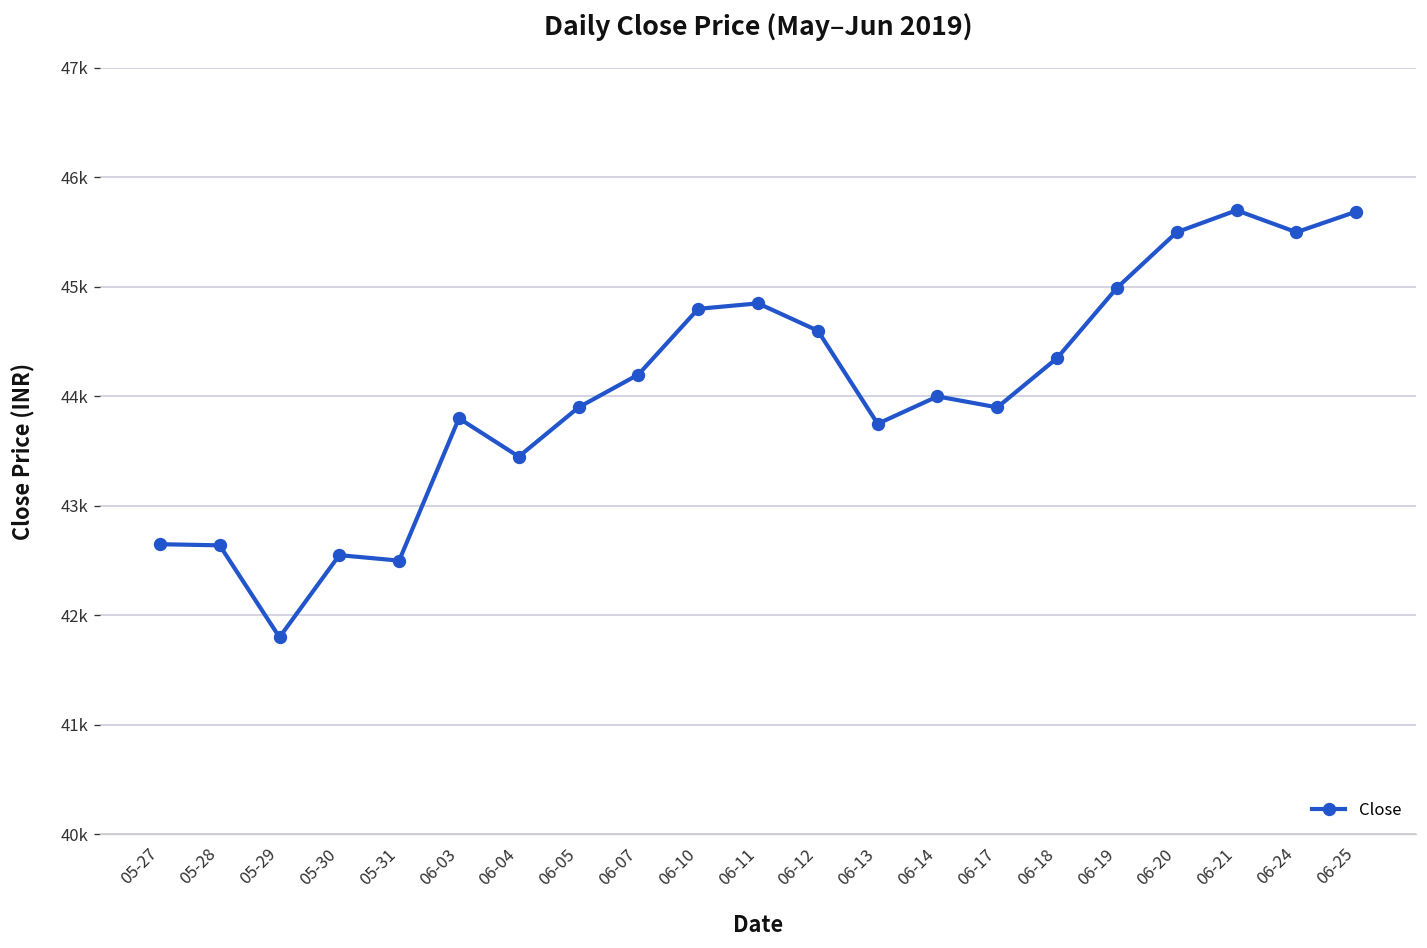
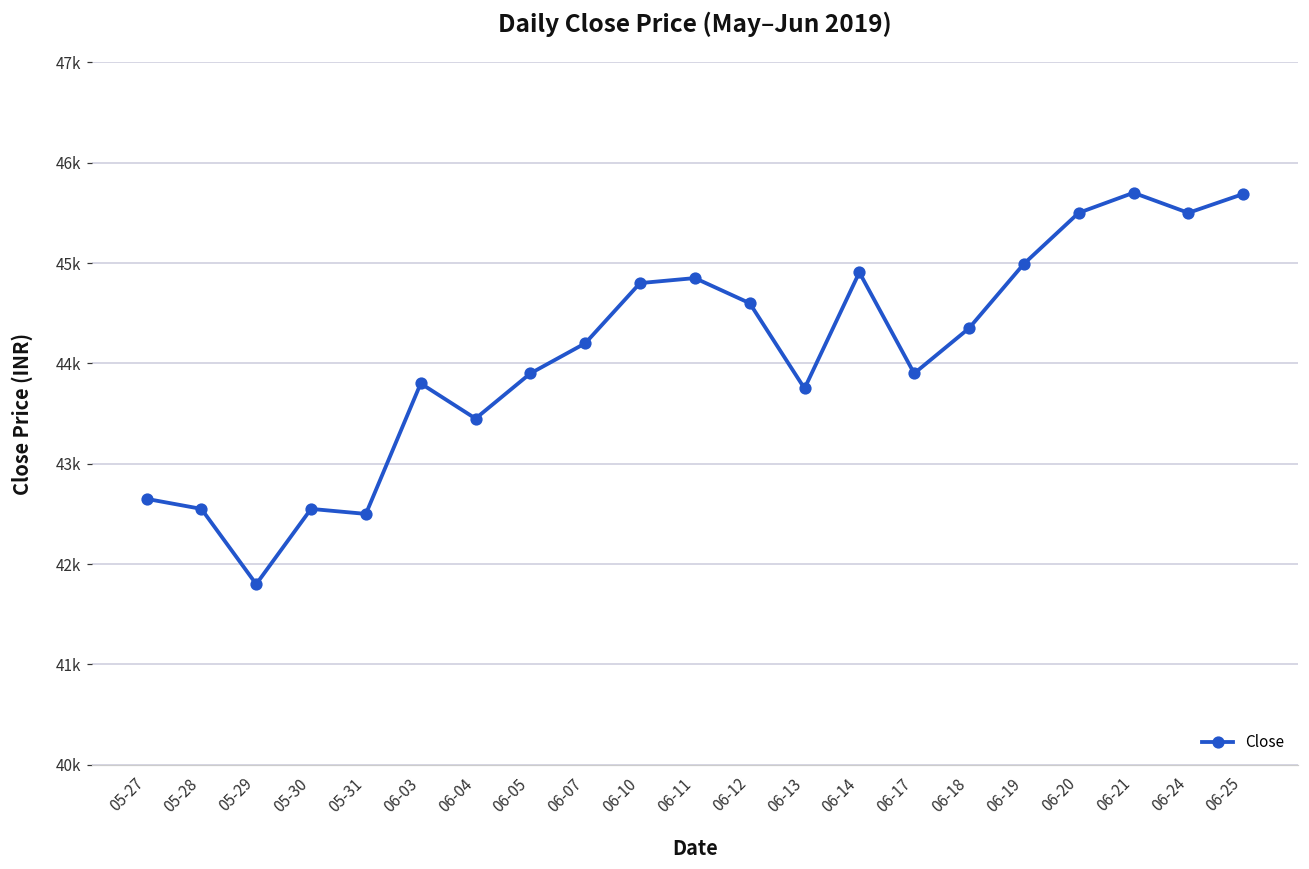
  {
    "05-27": 42700,
-   "05-28": 42640,
+   "05-28": 42550,
    "05-29": 41800,
    "05-30": 42600,
    "05-31": 42500,
    "06-03": 43800,
    "06-04": 43500,
    "06-05": 43900,
    "06-07": 44200,
    "06-10": 44800,
    "06-11": 44900,
    "06-12": 44600,
    "06-13": 43800,
-   "06-14": 44000,
+   "06-14": 44900,
    "06-17": 43900,
    "06-18": 44400,
    "06-19": 45000,
    "06-20": 45500,
    "06-21": 45700,
    "06-24": 45500,
    "06-25": 45700
  }
